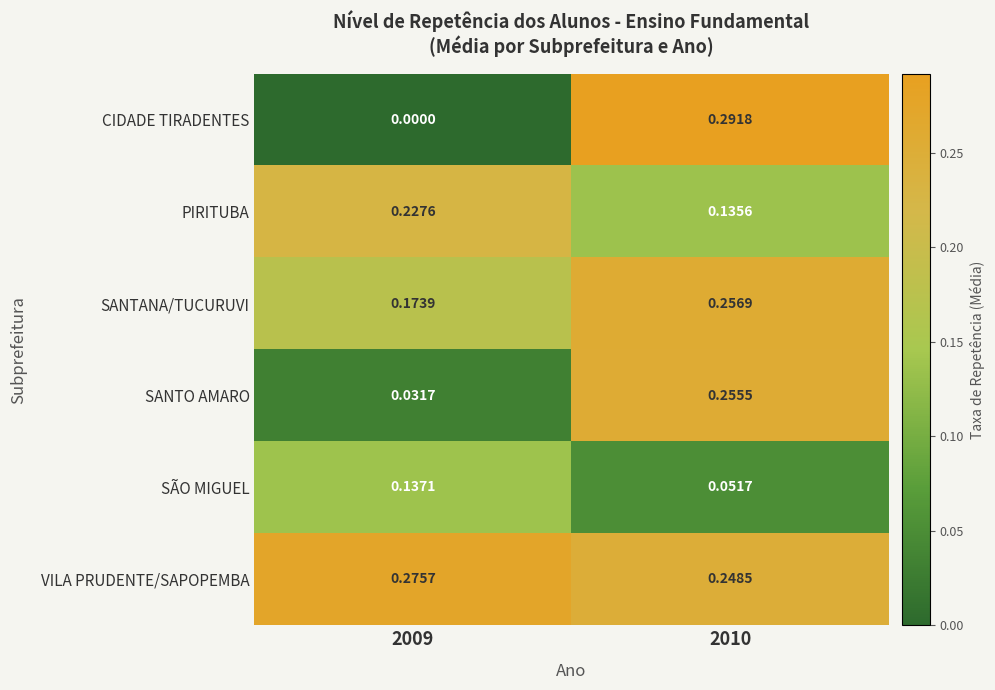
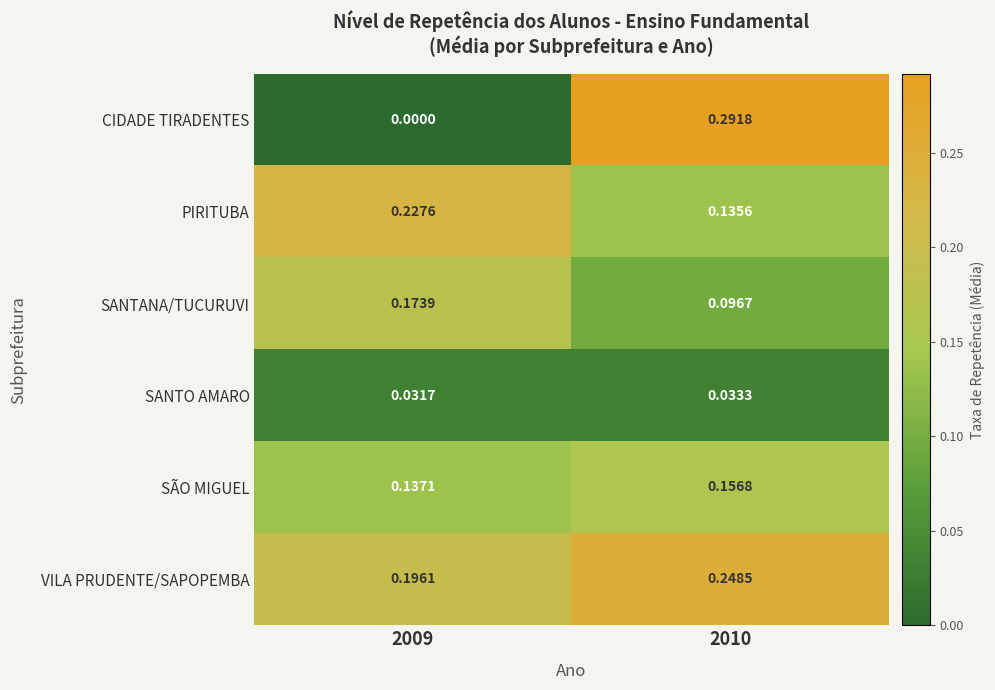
  {
    "CIDADE TIRADENTES": {
      "2009": 0.0000,
      "2010": 0.2918
    },
    "PIRITUBA": {
      "2009": 0.2276,
      "2010": 0.1356
    },
    "SANTANA/TUCURUVI": {
      "2009": 0.1739,
-     "2010": 0.2569
+     "2010": 0.0967
    },
    "SANTO AMARO": {
      "2009": 0.0317,
-     "2010": 0.2555
+     "2010": 0.0333
    },
    "SÃO MIGUEL": {
      "2009": 0.1371,
-     "2010": 0.0517
+     "2010": 0.1568
    },
    "VILA PRUDENTE/SAPOPEMBA": {
-     "2009": 0.2757,
+     "2009": 0.1961,
      "2010": 0.2485
    }
  }
